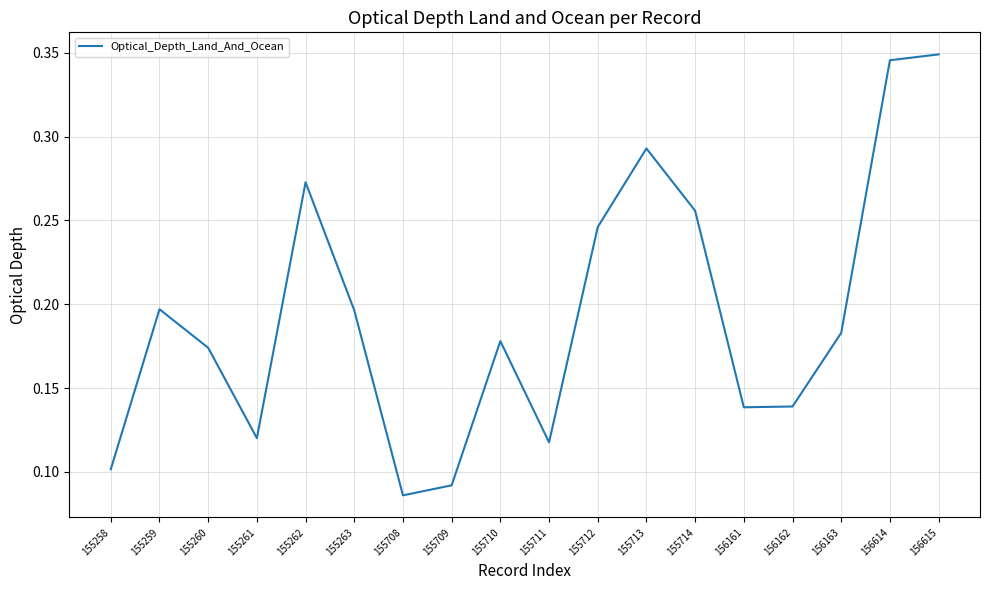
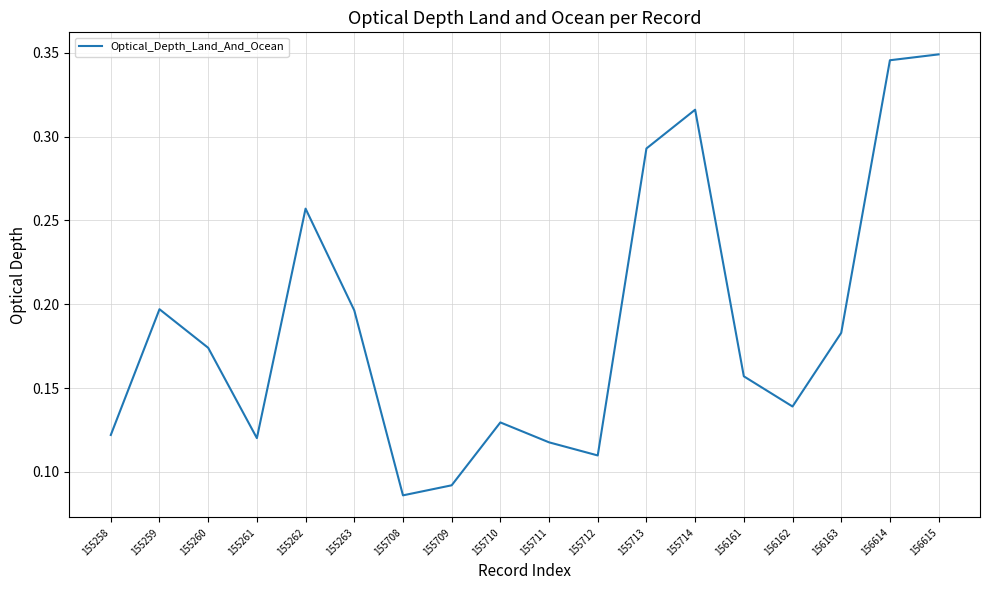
  {
-   "155258": 0.102,
+   "155258": 0.122,
    "155259": 0.197,
    "155260": 0.174,
    "155261": 0.120,
-   "155262": 0.273,
+   "155262": 0.257,
    "155263": 0.196,
    "155708": 0.086,
    "155709": 0.092,
-   "155710": 0.178,
+   "155710": 0.129,
    "155711": 0.118,
-   "155712": 0.246,
+   "155712": 0.110,
    "155713": 0.293,
-   "155714": 0.256,
-   "156161": 0.139,
+   "155714": 0.316,
+   "156161": 0.157,
    "156162": 0.139,
    "156163": 0.183,
    "156614": 0.345,
    "156615": 0.349
  }
